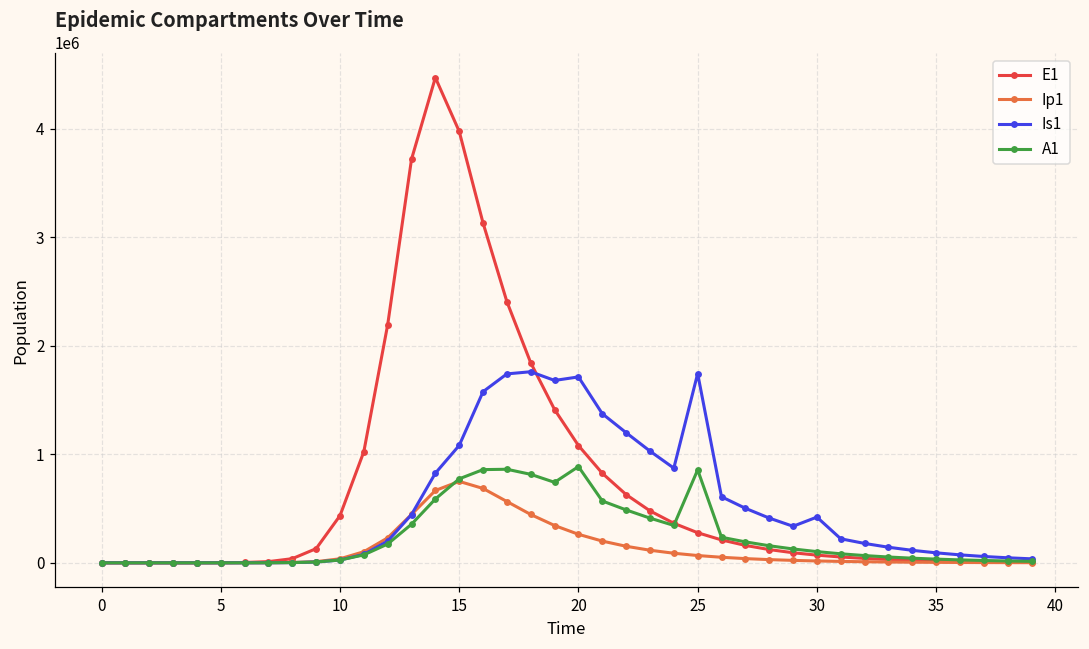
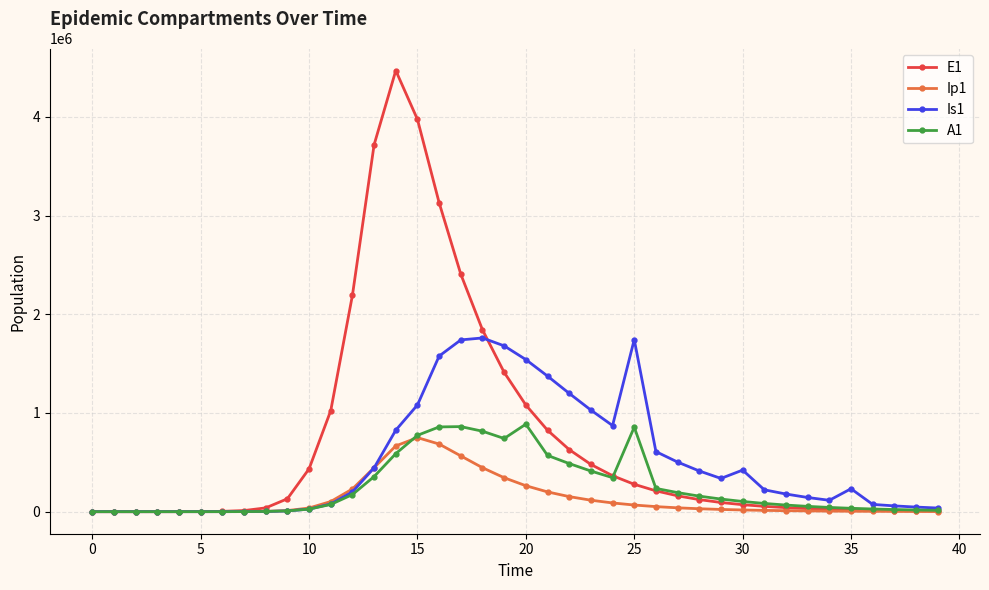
  {
    "Is1": {
      "15": 1100000,
-     "20": 1700000,
+     "20": 1500000,
      "25": 1700000,
      "30": 400000,
-     "35": 100000
+     "35": 200000
    },
    "A1": {
      "20": 900000,
      "25": 900000,
      "30": 100000
    }
  }
